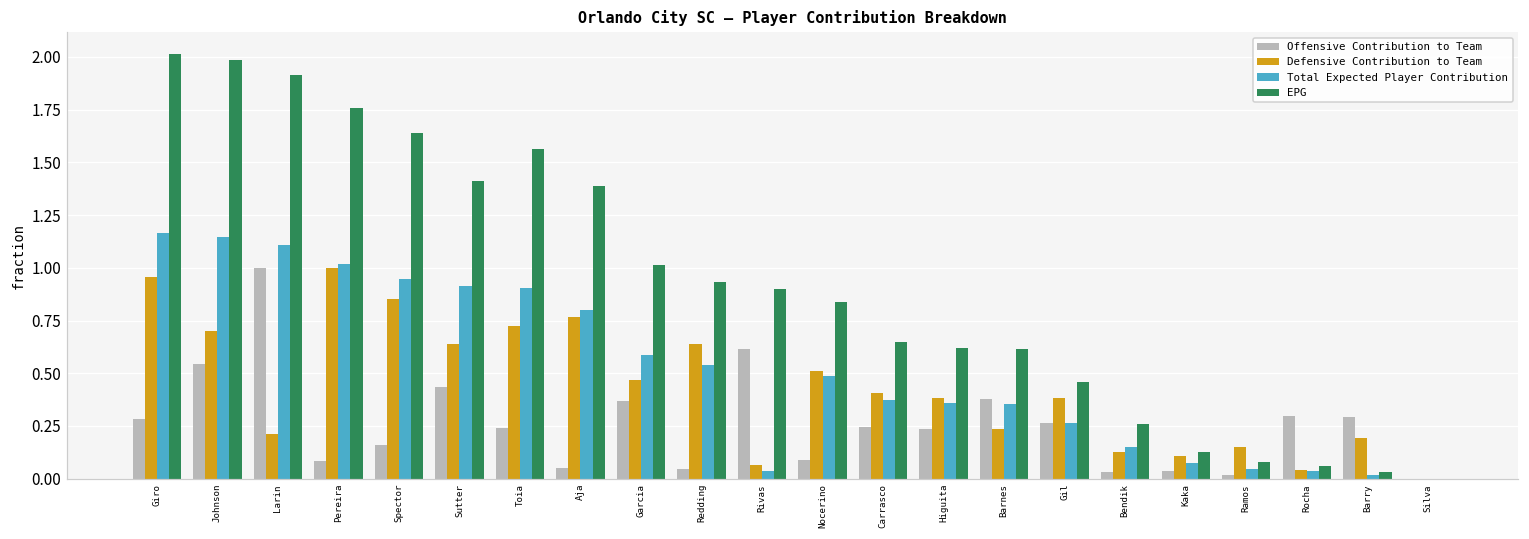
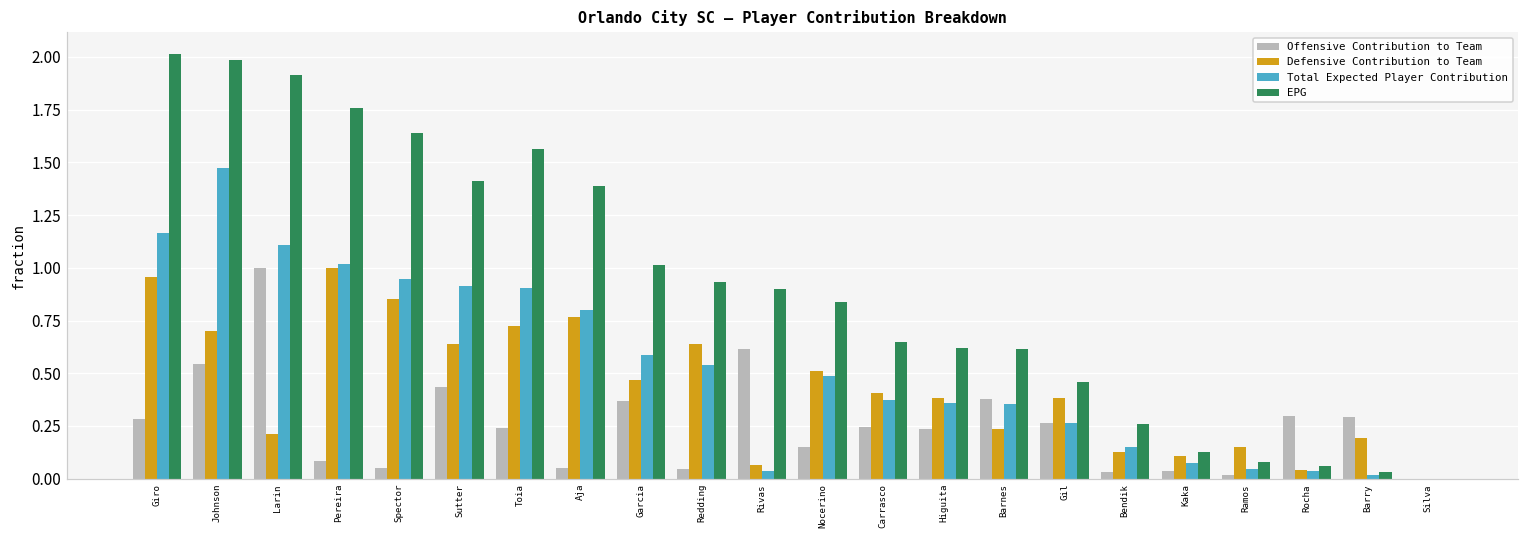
  {
    "Offensive Contribution to Team": {
      "Giro": 0.29,
      "Johnson": 0.54,
      "Larin": 1.00,
      "Pereira": 0.08,
-     "Spector": 0.16,
+     "Spector": 0.05,
      "Sutter": 0.44,
      "Toia": 0.24,
      "Aja": 0.05,
      "Garcia": 0.37,
      "Redding": 0.05,
      "Rivas": 0.61,
-     "Nocerino": 0.09,
+     "Nocerino": 0.15,
      "Carrasco": 0.25,
      "Higuita": 0.24,
      "Barnes": 0.38,
      "Gil": 0.26,
      "Bendik": 0.03,
      "Kaka": 0.04,
      "Ramos": 0.02,
      "Rocha": 0.30,
      "Barry": 0.29,
      "Silva": 0.00
    },
    "Defensive Contribution to Team": {
      "Giro": 0.96,
      "Johnson": 0.70,
      "Larin": 0.21,
      "Pereira": 1.00,
      "Spector": 0.85,
      "Sutter": 0.64,
      "Toia": 0.72,
      "Aja": 0.77,
      "Garcia": 0.47,
      "Redding": 0.64,
      "Rivas": 0.06,
      "Nocerino": 0.51,
      "Carrasco": 0.40,
      "Higuita": 0.38,
      "Barnes": 0.23,
      "Gil": 0.38,
      "Bendik": 0.13,
      "Kaka": 0.11,
      "Ramos": 0.15,
      "Rocha": 0.04,
      "Barry": 0.19,
      "Silva": 0.00
    },
    "Total Expected Player Contribution": {
      "Giro": 1.16,
-     "Johnson": 1.15,
+     "Johnson": 1.47,
      "Larin": 1.11,
      "Pereira": 1.02,
      "Spector": 0.95,
      "Sutter": 0.91,
      "Toia": 0.90,
      "Aja": 0.80,
      "Garcia": 0.59,
      "Redding": 0.54,
      "Rivas": 0.04,
      "Nocerino": 0.48,
      "Carrasco": 0.37,
      "Higuita": 0.36,
      "Barnes": 0.35,
      "Gil": 0.26,
      "Bendik": 0.15,
      "Kaka": 0.07,
      "Ramos": 0.05,
      "Rocha": 0.04,
      "Barry": 0.02,
      "Silva": 0.00
    },
    "EPG": {
      "Giro": 2.02,
      "Johnson": 1.99,
      "Larin": 1.92,
      "Pereira": 1.76,
      "Spector": 1.64,
      "Sutter": 1.41,
      "Toia": 1.56,
      "Aja": 1.39,
      "Garcia": 1.02,
      "Redding": 0.93,
      "Rivas": 0.90,
      "Nocerino": 0.84,
      "Carrasco": 0.65,
      "Higuita": 0.62,
      "Barnes": 0.61,
      "Gil": 0.46,
      "Bendik": 0.26,
      "Kaka": 0.13,
      "Ramos": 0.08,
      "Rocha": 0.06,
      "Barry": 0.03,
      "Silva": 0.00
    }
  }
